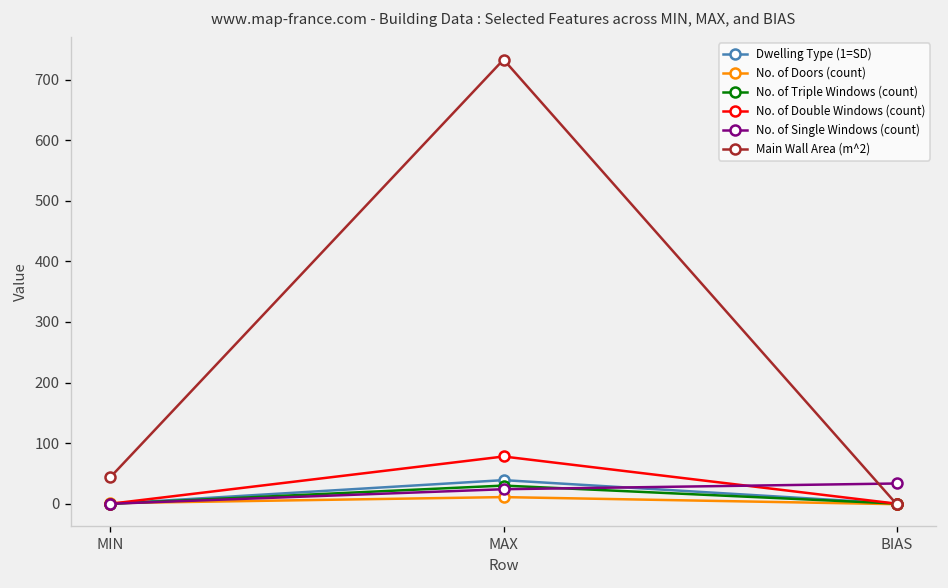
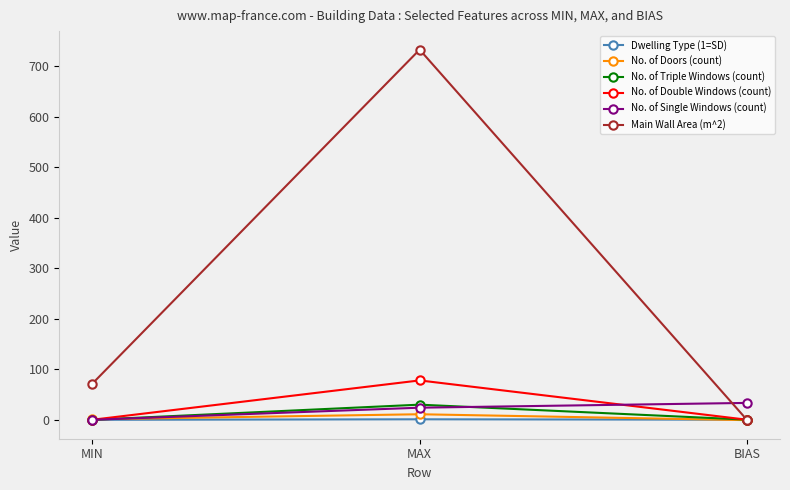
  {
    "Dwelling Type (1=SD)": {
-     "MAX": 40
+     "MAX": 0
    },
    "No. of Doors (count)": {
      "MAX": 10
    },
    "No. of Triple Windows (count)": {
      "MAX": 30
    },
    "No. of Double Windows (count)": {
      "MAX": 80
    },
    "No. of Single Windows (count)": {
      "MAX": 20,
      "BIAS": 30
    },
    "Main Wall Area (m^2)": {
-     "MIN": 40,
+     "MIN": 70,
      "MAX": 730
    }
  }
